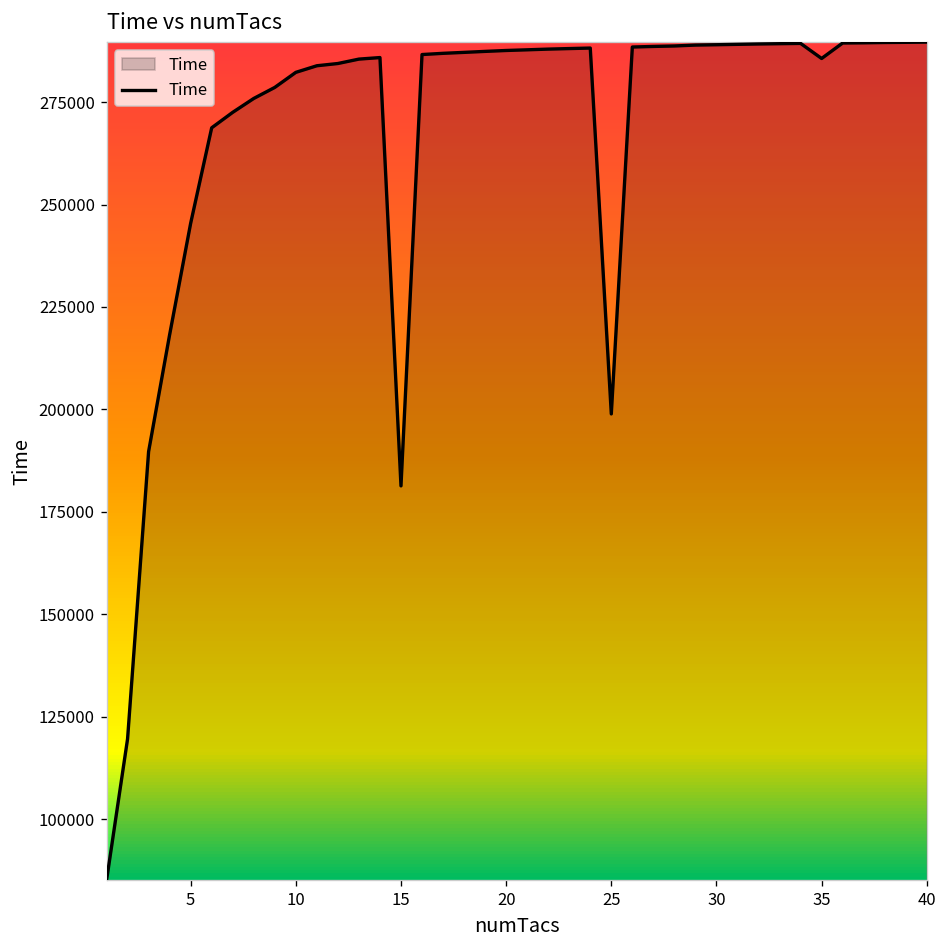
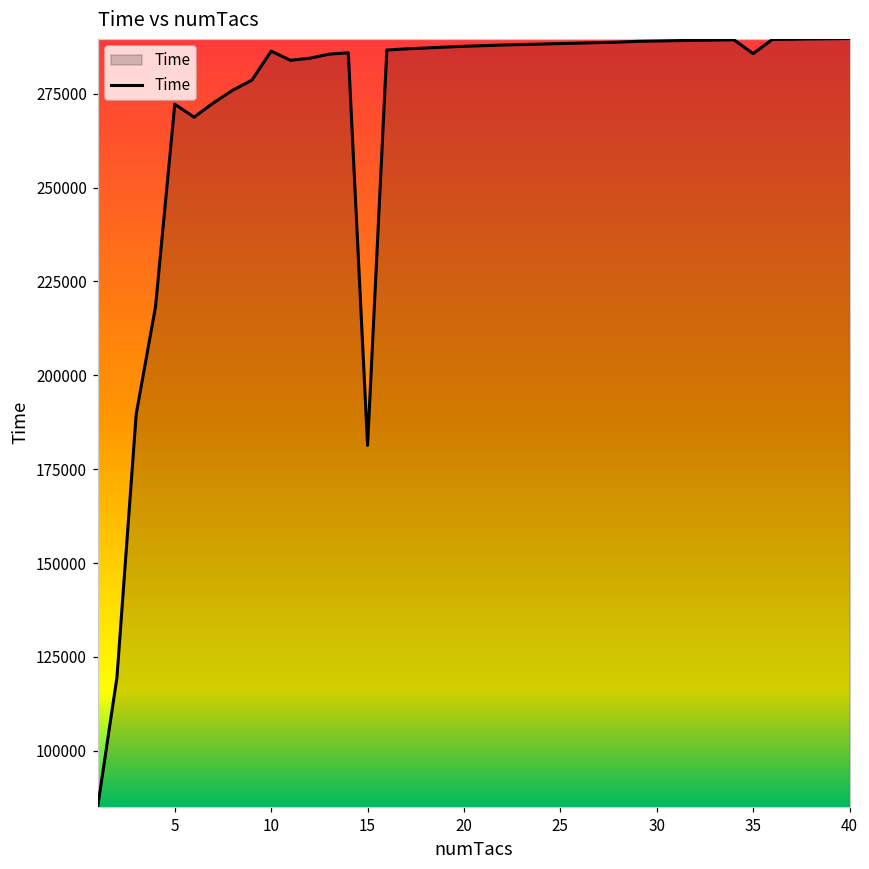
  {
-   "5": 245000,
-   "10": 282000,
+   "5": 272000,
+   "10": 286000,
    "15": 181000,
    "20": 288000,
-   "25": 199000,
+   "25": 288000,
    "30": 289000,
    "35": 286000,
    "40": 290000
  }
